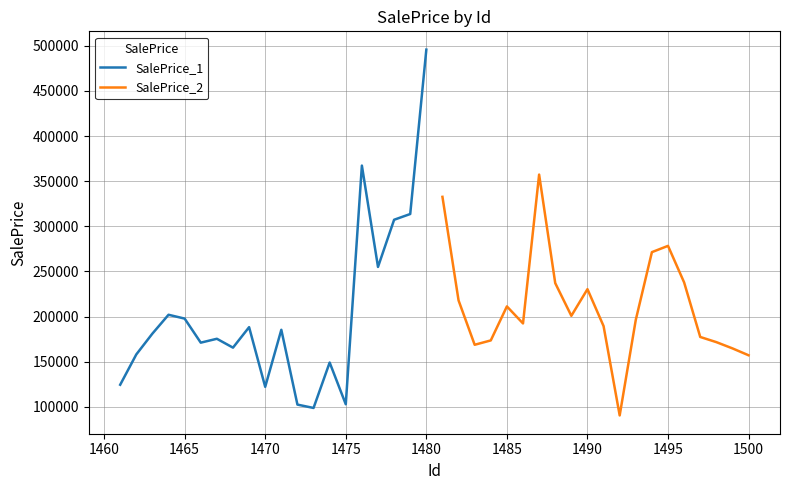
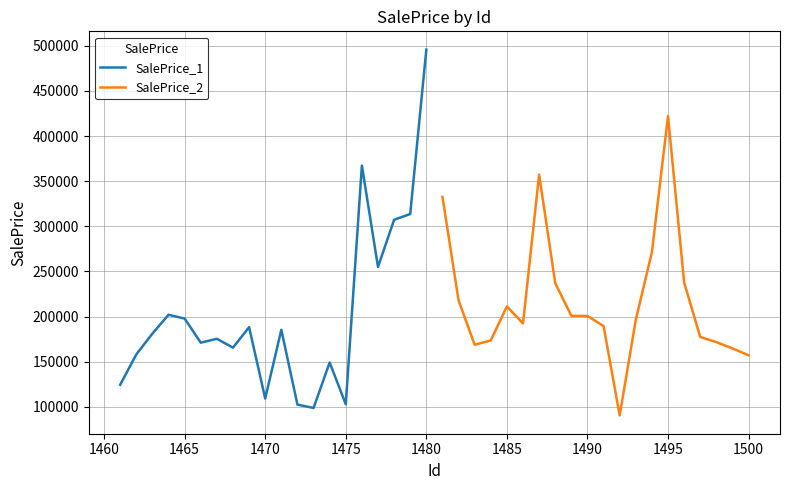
  {
    "SalePrice_1": {
      "1465": 200000,
-     "1470": 120000,
+     "1470": 110000,
      "1475": 100000,
      "1480": 500000
    },
    "SalePrice_2": {
      "1485": 210000,
-     "1490": 230000,
-     "1495": 280000,
+     "1490": 200000,
+     "1495": 420000,
      "1500": 160000
    }
  }
